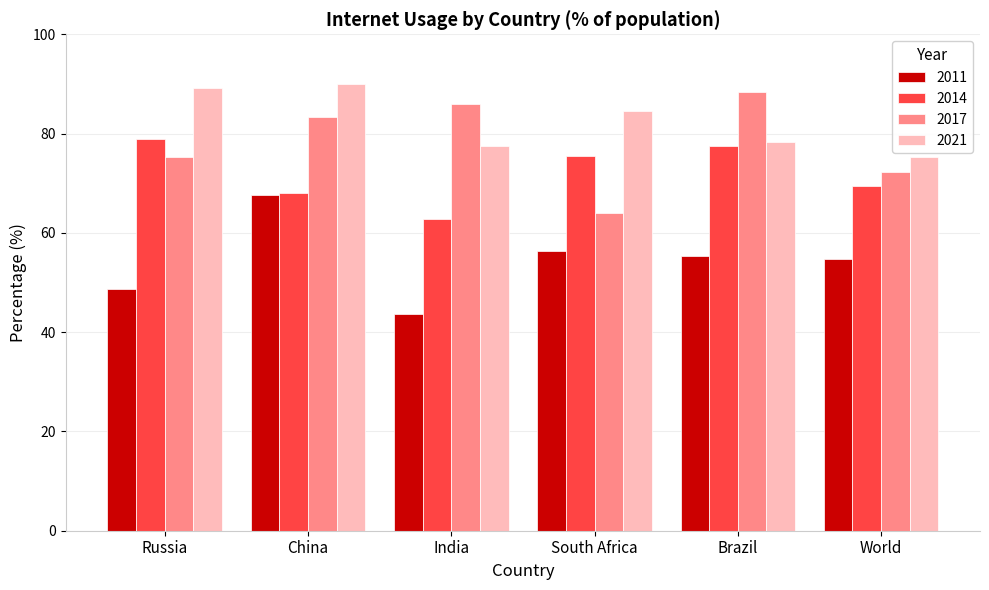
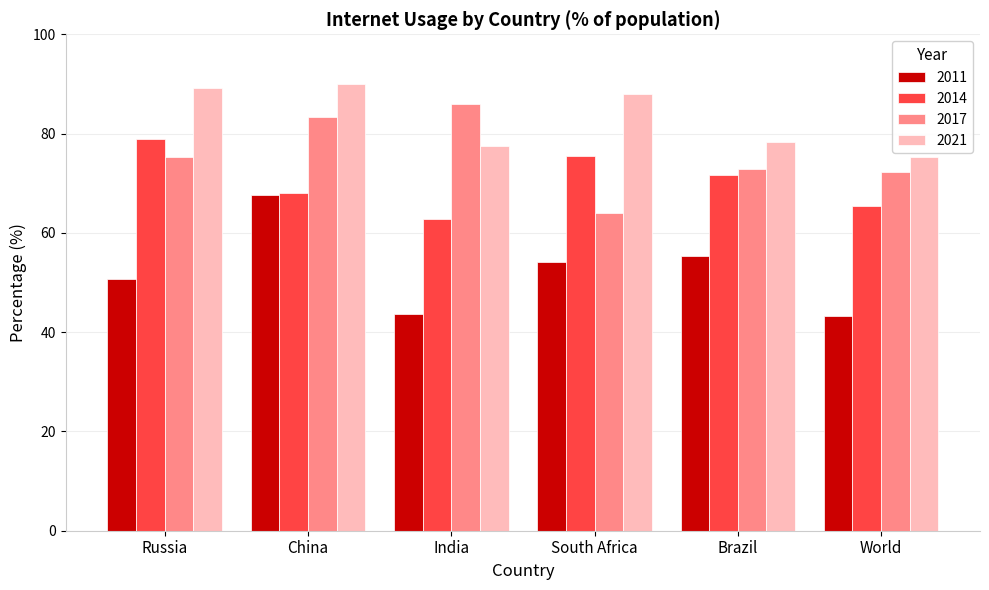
  {
    "2011": {
-     "Russia": 49,
+     "Russia": 51,
      "China": 68,
      "India": 44,
-     "South Africa": 56,
+     "South Africa": 54,
      "Brazil": 55,
-     "World": 55
+     "World": 43
    },
    "2014": {
      "Russia": 79,
      "China": 68,
      "India": 63,
      "South Africa": 76,
-     "Brazil": 78,
-     "World": 69
+     "Brazil": 72,
+     "World": 65
    },
    "2017": {
      "Russia": 75,
      "China": 83,
      "India": 86,
      "South Africa": 64,
-     "Brazil": 88,
+     "Brazil": 73,
      "World": 72
    },
    "2021": {
      "Russia": 89,
      "China": 90,
      "India": 78,
-     "South Africa": 85,
+     "South Africa": 88,
      "Brazil": 78,
      "World": 75
    }
  }
